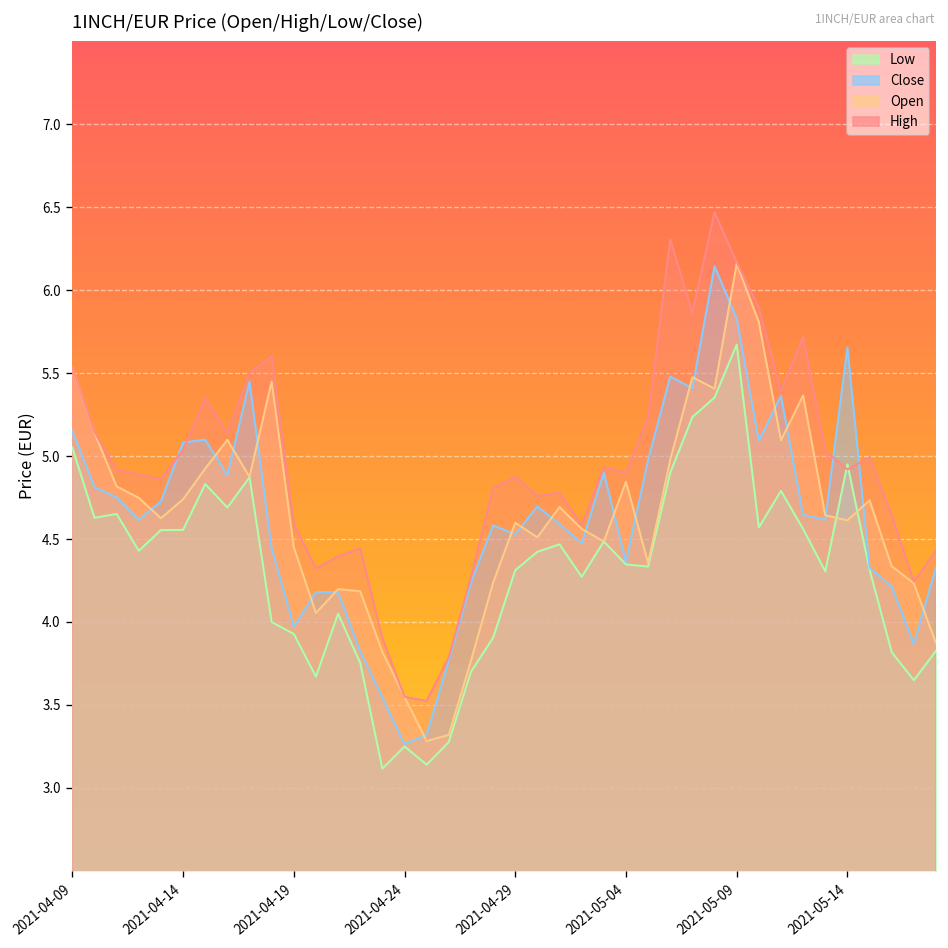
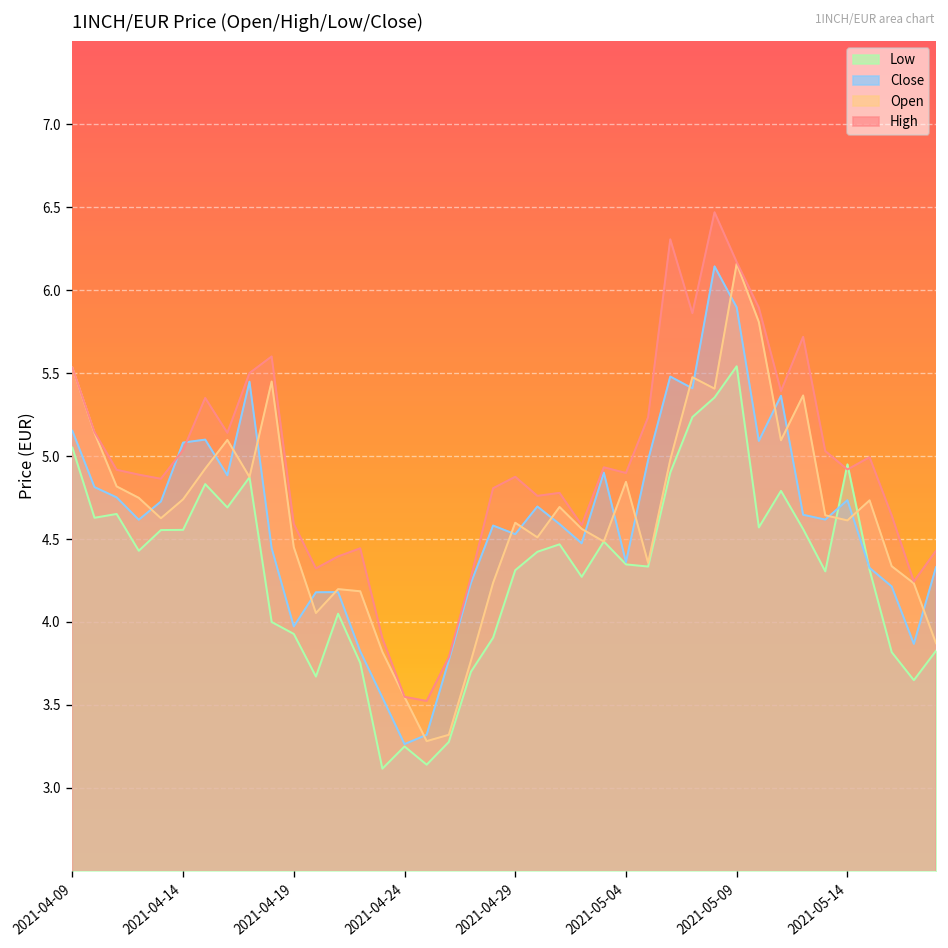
  {
    "Low": {
      "2021-04-09": 5.05,
      "2021-04-14": 4.56,
      "2021-04-19": 3.93,
      "2021-04-29": 4.31,
-     "2021-05-09": 5.67,
+     "2021-05-09": 5.54,
      "2021-05-14": 4.95
    },
    "Close": {
      "2021-04-09": 5.15,
      "2021-04-14": 5.08,
      "2021-04-19": 3.97,
      "2021-04-29": 4.53,
-     "2021-05-09": 5.83,
-     "2021-05-14": 5.65
+     "2021-05-09": 5.90,
+     "2021-05-14": 4.73
    }
  }
